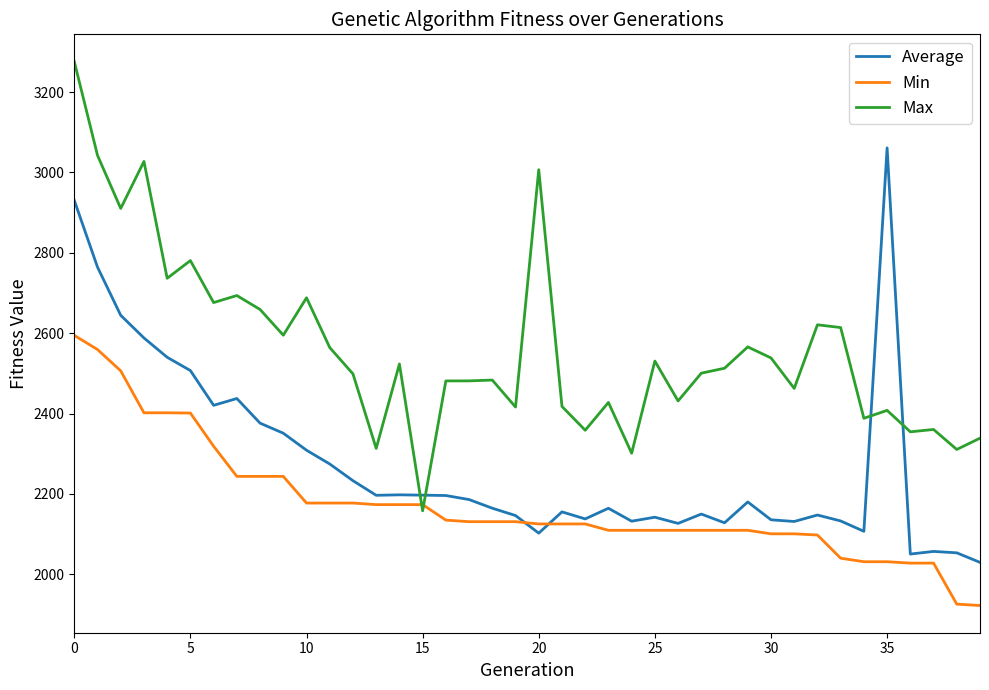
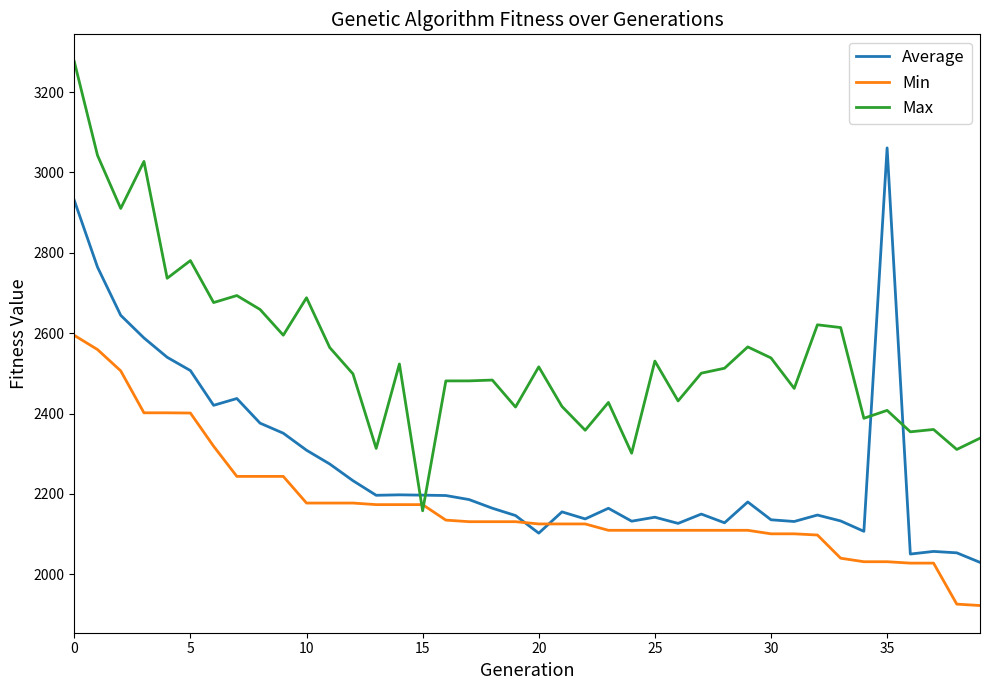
  {
    "Average": {
      "0": 2930,
      "5": 2510,
      "10": 2310,
      "15": 2200,
      "20": 2100,
      "25": 2140,
      "30": 2140,
      "35": 3060
    },
    "Min": {
      "0": 2590,
      "5": 2400,
      "10": 2180,
      "15": 2170,
      "20": 2130,
      "25": 2110,
      "30": 2100,
      "35": 2030
    },
    "Max": {
      "0": 3280,
      "5": 2780,
      "10": 2690,
      "15": 2160,
-     "20": 3010,
+     "20": 2520,
      "25": 2530,
      "30": 2540,
      "35": 2410
    }
  }
